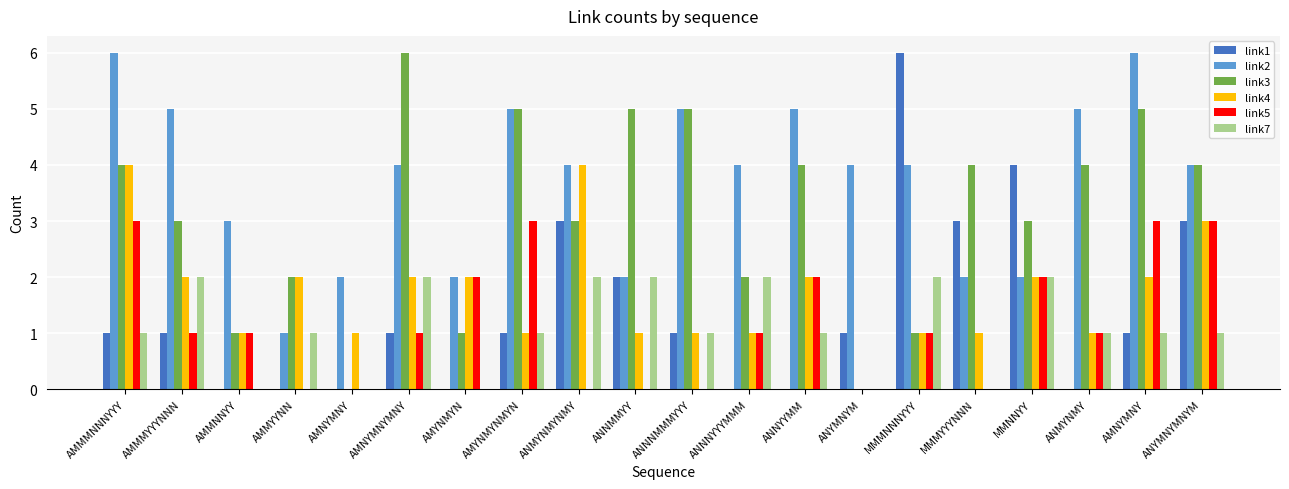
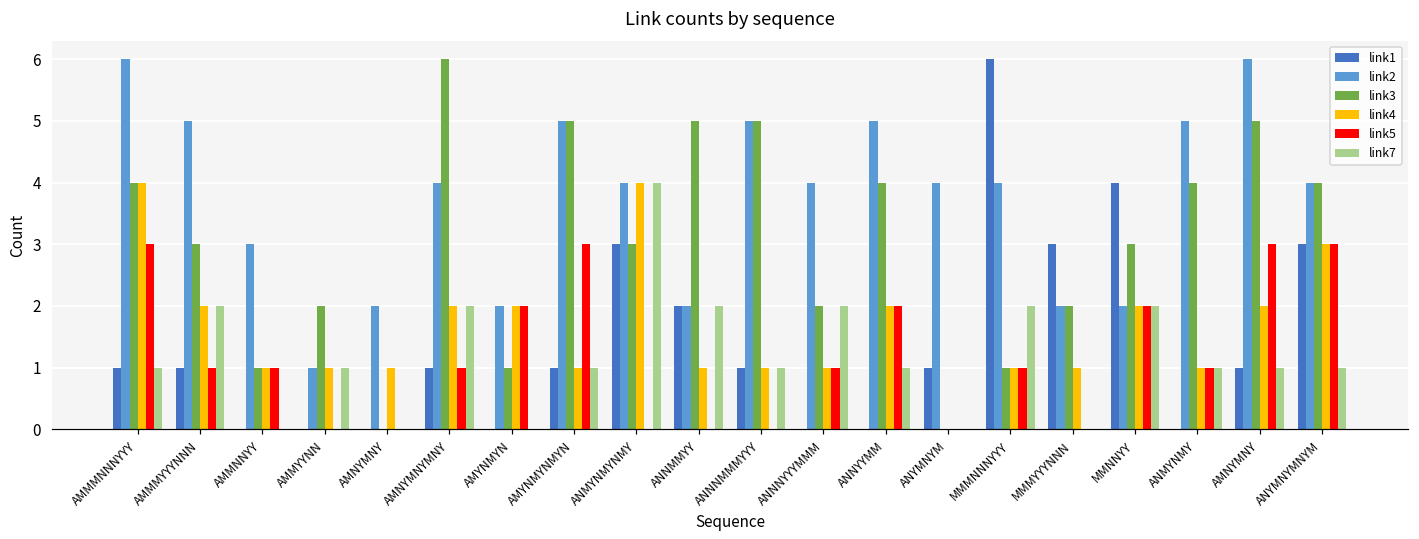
  {
    "link3": {
      "AMMMNNNYYY": 4,
      "AMMMYYYNNN": 3,
      "AMMNNYY": 1,
      "AMMYYNN": 2,
      "AMNYMNYMNY": 6,
      "AMYNMYN": 1,
      "AMYNMYNMYN": 5,
      "ANMYNMYNMY": 3,
      "ANNMMYY": 5,
      "ANNNMMMYYY": 5,
      "ANNNYYYMMM": 2,
      "ANNYYMM": 4,
      "ANYMNYM": 0,
      "MMMNNNYYY": 1,
-     "MMMYYYNNN": 4,
+     "MMMYYYNNN": 2,
      "MMNNYY": 3,
      "ANMYNMY": 4,
      "ANYMNYMNYM": 4
    },
    "link4": {
      "AMMMNNNYYY": 4,
      "AMMMYYYNNN": 2,
      "AMMNNYY": 1,
-     "AMMYYNN": 2,
+     "AMMYYNN": 1,
      "AMNYMNYMNY": 2,
      "AMYNMYN": 2,
      "AMYNMYNMYN": 1,
      "ANMYNMYNMY": 4,
      "ANNMMYY": 1,
      "ANNNMMMYYY": 1,
      "ANNNYYYMMM": 1,
      "ANNYYMM": 2,
      "ANYMNYM": 0,
      "MMMNNNYYY": 1,
      "MMMYYYNNN": 1,
      "MMNNYY": 2,
      "ANMYNMY": 1,
      "ANYMNYMNYM": 3
    },
    "link5": {
      "AMMMNNNYYY": 3,
      "AMMMYYYNNN": 1,
      "AMMNNYY": 1,
      "AMMYYNN": 0,
      "AMNYMNYMNY": 1,
      "AMYNMYN": 2,
      "AMYNMYNMYN": 3,
      "ANMYNMYNMY": 0,
      "ANNMMYY": 0,
      "ANNNMMMYYY": 0,
      "ANNNYYYMMM": 1,
      "ANNYYMM": 2,
      "ANYMNYM": 0,
      "MMMNNNYYY": 1,
      "MMMYYYNNN": 0,
      "MMNNYY": 2,
      "ANMYNMY": 1,
      "ANYMNYMNYM": 3
    },
    "link7": {
      "AMMMNNNYYY": 1,
      "AMMMYYYNNN": 2,
      "AMMNNYY": 0,
      "AMMYYNN": 1,
      "AMNYMNYMNY": 2,
      "AMYNMYN": 0,
      "AMYNMYNMYN": 1,
-     "ANMYNMYNMY": 2,
+     "ANMYNMYNMY": 4,
      "ANNMMYY": 2,
      "ANNNMMMYYY": 1,
      "ANNNYYYMMM": 2,
      "ANNYYMM": 1,
      "ANYMNYM": 0,
      "MMMNNNYYY": 2,
      "MMMYYYNNN": 0,
      "MMNNYY": 2,
      "ANMYNMY": 1,
      "ANYMNYMNYM": 1
    }
  }
